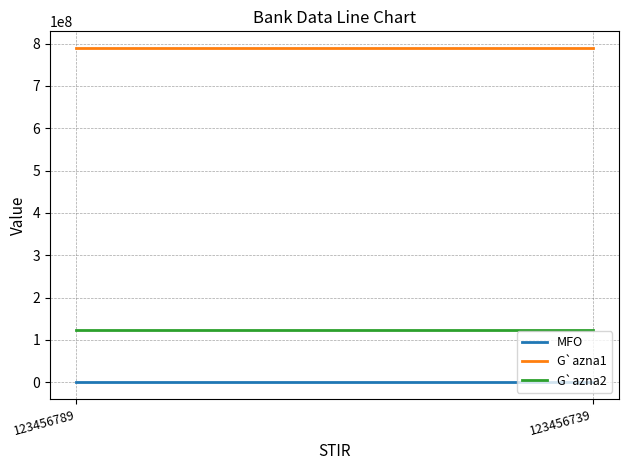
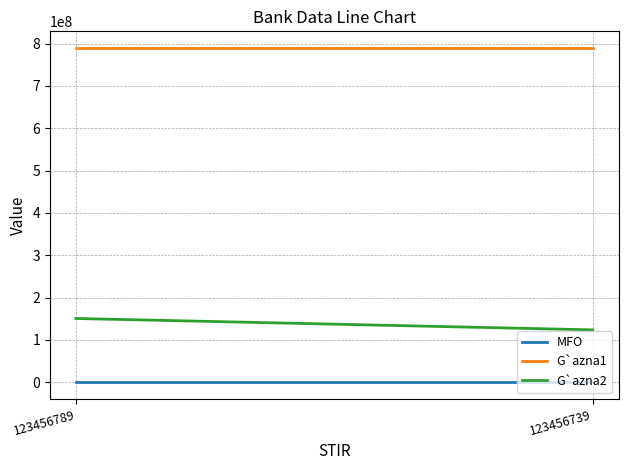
  {
    "MFO": {
      "123456789": 0
    },
    "G`azna1": {
      "123456789": 790000000,
      "123456739": 790000000
    },
    "G`azna2": {
-     "123456789": 120000000,
+     "123456789": 150000000,
      "123456739": 120000000
    }
  }
